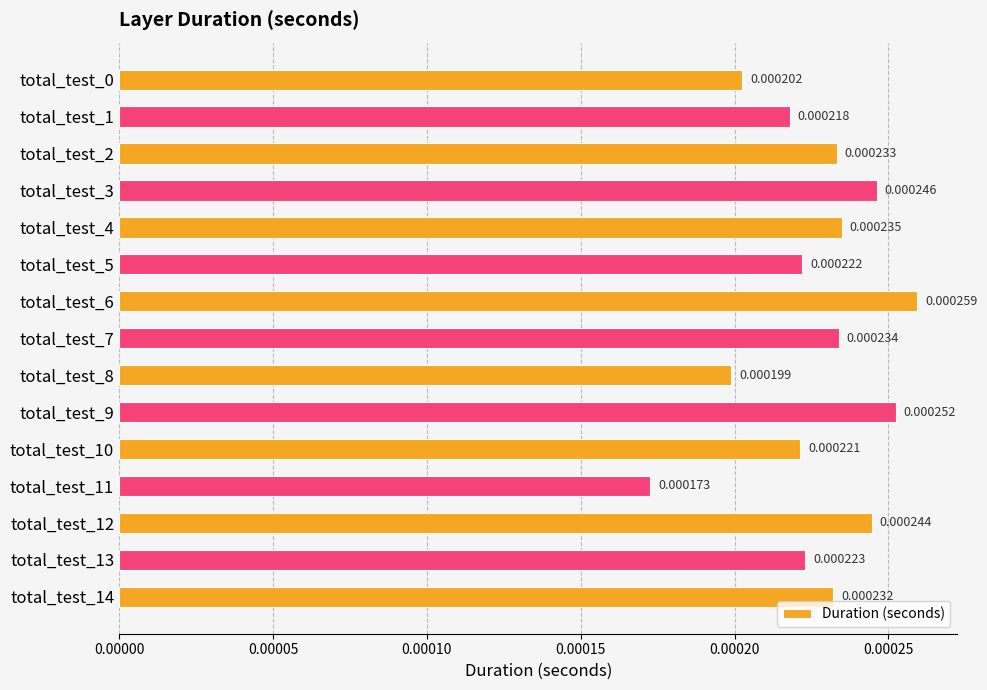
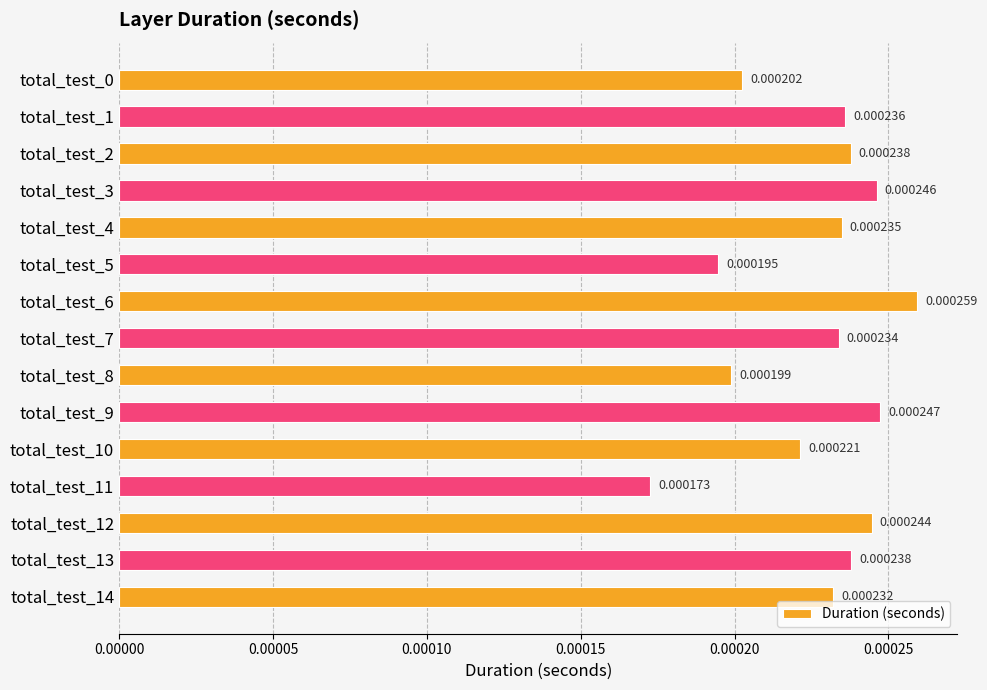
  {
    "total_test_0": 0.000202,
-   "total_test_1": 0.000218,
-   "total_test_2": 0.000233,
+   "total_test_1": 0.000236,
+   "total_test_2": 0.000238,
    "total_test_3": 0.000246,
    "total_test_4": 0.000235,
-   "total_test_5": 0.000222,
+   "total_test_5": 0.000195,
    "total_test_6": 0.000259,
    "total_test_7": 0.000234,
    "total_test_8": 0.000199,
-   "total_test_9": 0.000252,
+   "total_test_9": 0.000247,
    "total_test_10": 0.000221,
    "total_test_11": 0.000173,
    "total_test_12": 0.000244,
-   "total_test_13": 0.000223
+   "total_test_13": 0.000238
  }
